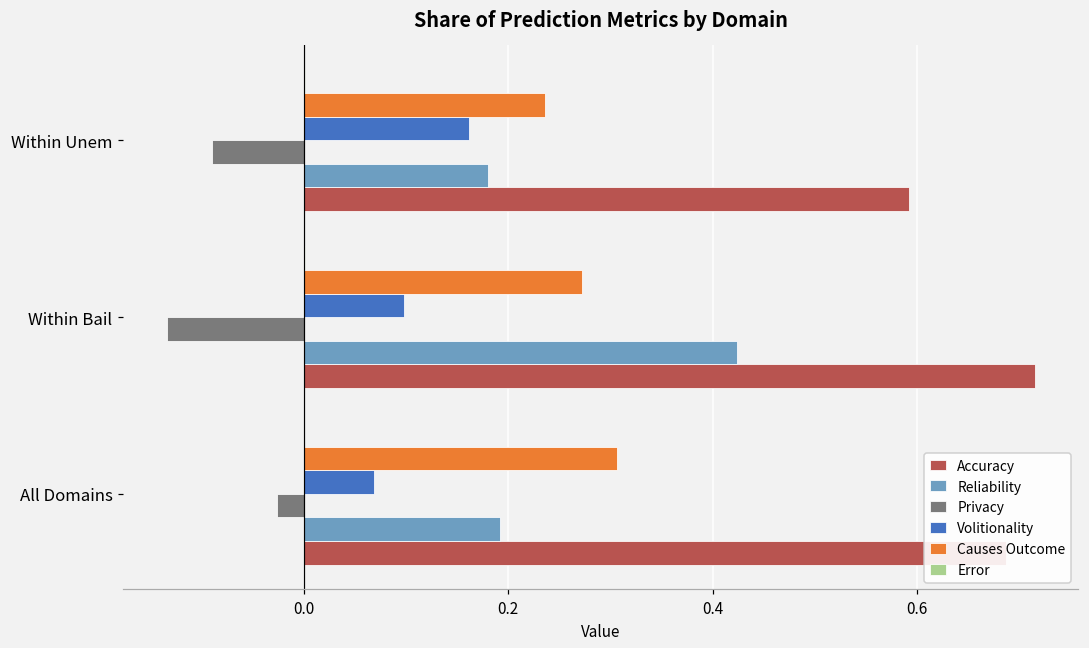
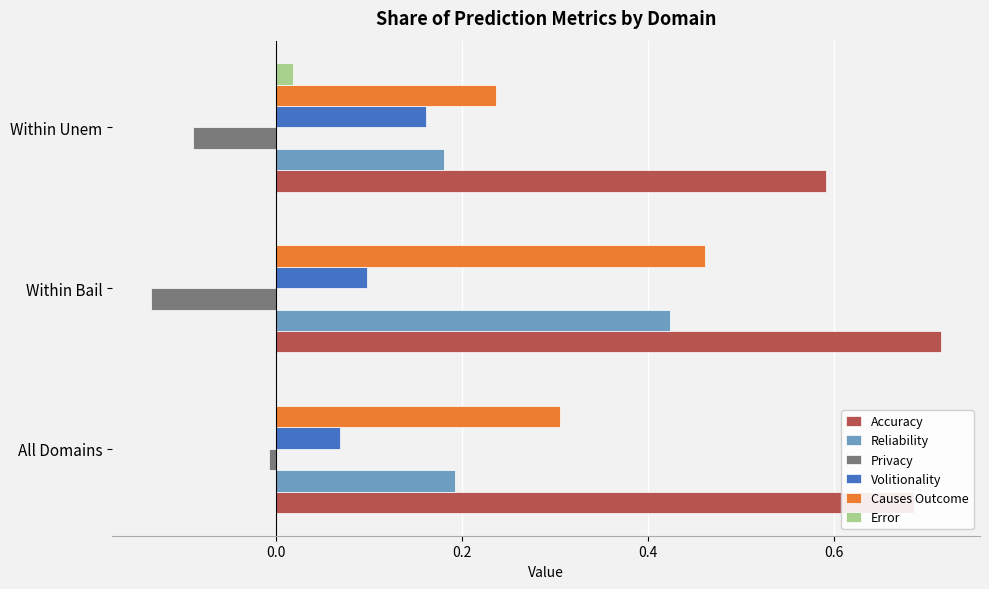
  {
    "Accuracy": {
      "Within Unem": 0.59,
      "Within Bail": 0.72
    },
    "Reliability": {
      "Within Unem": 0.18,
      "Within Bail": 0.42,
      "All Domains": 0.19
    },
    "Privacy": {
      "Within Unem": -0.09,
      "Within Bail": -0.13,
-     "All Domains": -0.03
+     "All Domains": -0.01
    },
    "Volitionality": {
      "Within Unem": 0.16,
      "Within Bail": 0.10,
      "All Domains": 0.07
    },
    "Causes Outcome": {
      "Within Unem": 0.24,
-     "Within Bail": 0.27,
+     "Within Bail": 0.46,
      "All Domains": 0.31
    },
    "Error": {
-     "Within Unem": 0.00
+     "Within Unem": 0.02
    }
  }
